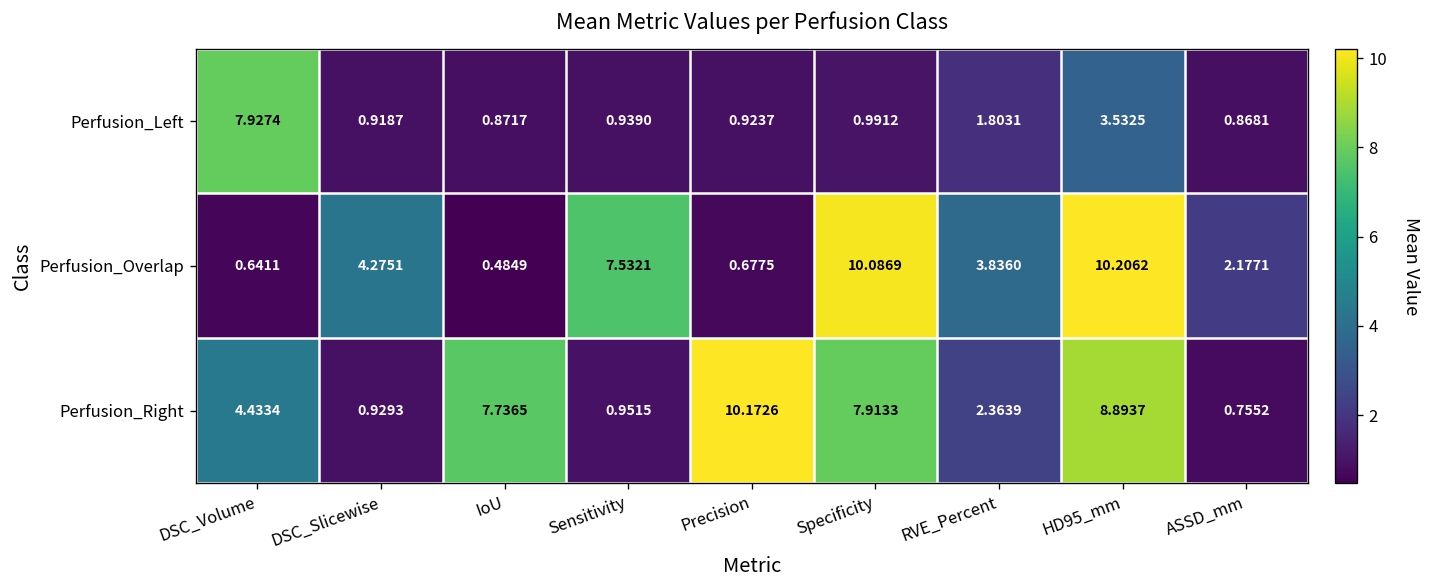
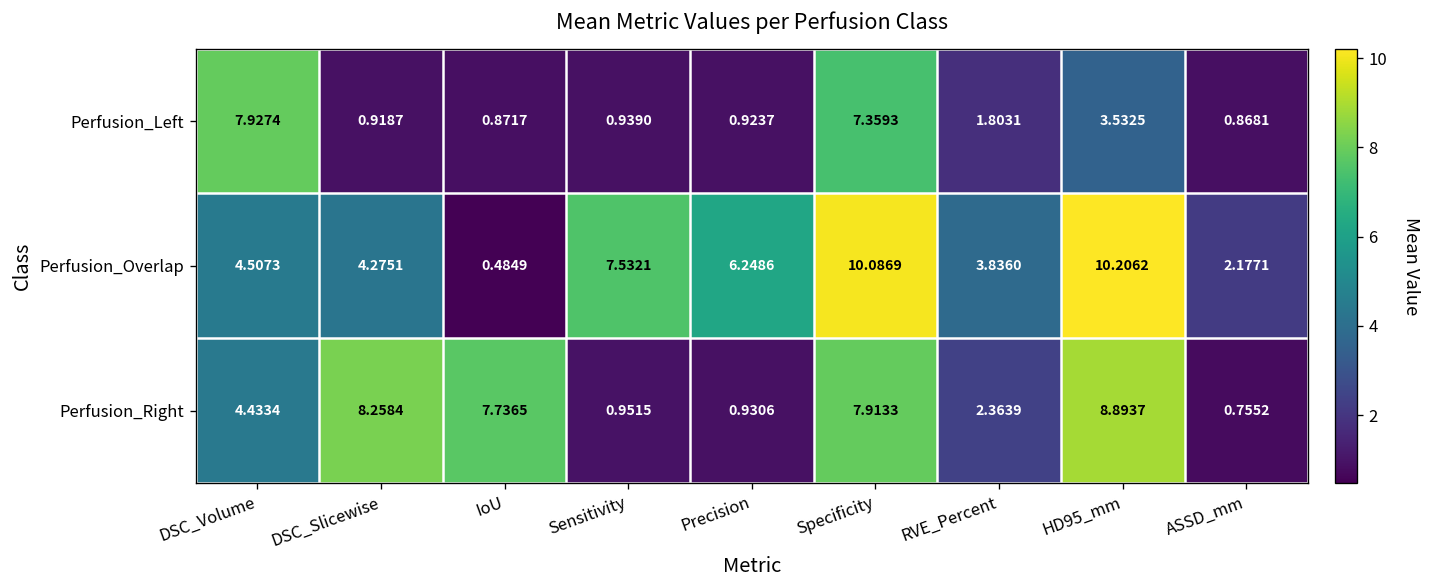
  {
    "Perfusion_Left": {
      "DSC_Volume": 7.9274,
      "DSC_Slicewise": 0.9187,
      "IoU": 0.8717,
      "Sensitivity": 0.9390,
      "Precision": 0.9237,
-     "Specificity": 0.9912,
+     "Specificity": 7.3593,
      "RVE_Percent": 1.8031,
      "HD95_mm": 3.5325,
      "ASSD_mm": 0.8681
    },
    "Perfusion_Overlap": {
-     "DSC_Volume": 0.6411,
+     "DSC_Volume": 4.5073,
      "DSC_Slicewise": 4.2751,
      "IoU": 0.4849,
      "Sensitivity": 7.5321,
-     "Precision": 0.6775,
+     "Precision": 6.2486,
      "Specificity": 10.0869,
      "RVE_Percent": 3.8360,
      "HD95_mm": 10.2062,
      "ASSD_mm": 2.1771
    },
    "Perfusion_Right": {
      "DSC_Volume": 4.4334,
-     "DSC_Slicewise": 0.9293,
+     "DSC_Slicewise": 8.2584,
      "IoU": 7.7365,
      "Sensitivity": 0.9515,
-     "Precision": 10.1726,
+     "Precision": 0.9306,
      "Specificity": 7.9133,
      "RVE_Percent": 2.3639,
      "HD95_mm": 8.8937,
      "ASSD_mm": 0.7552
    }
  }
